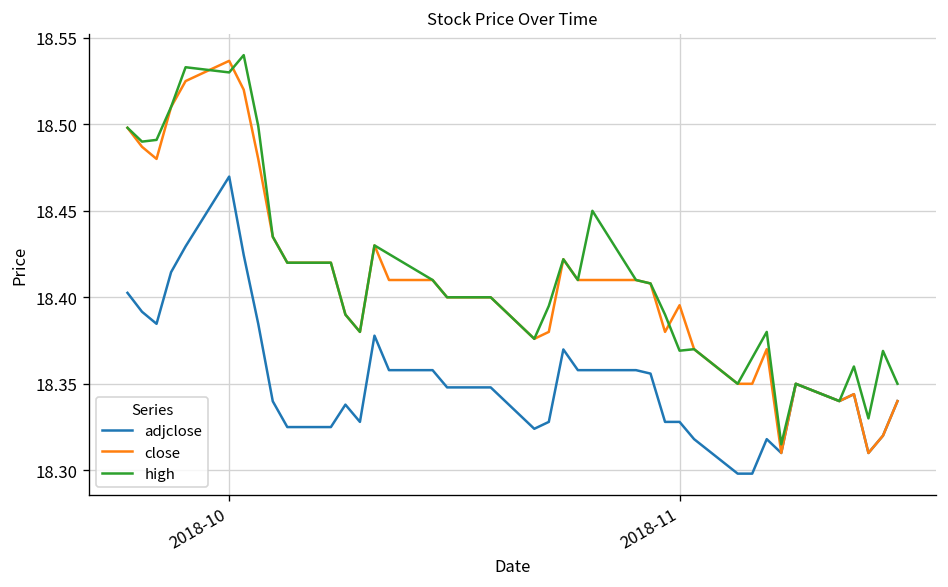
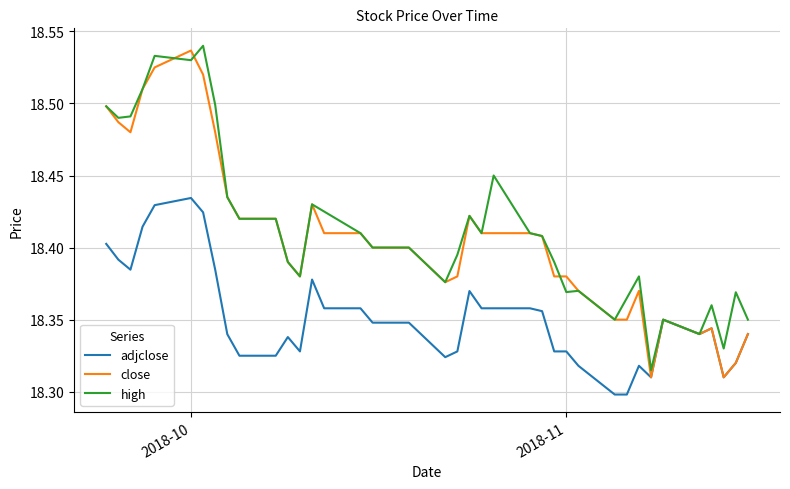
  {
    "adjclose": {
-     "2018-10": 18.470,
+     "2018-10": 18.434,
      "2018-11": 18.328
    },
    "close": {
      "2018-10": 18.537,
-     "2018-11": 18.395
+     "2018-11": 18.380
    },
    "high": {
      "2018-10": 18.530,
      "2018-11": 18.369
    }
  }
